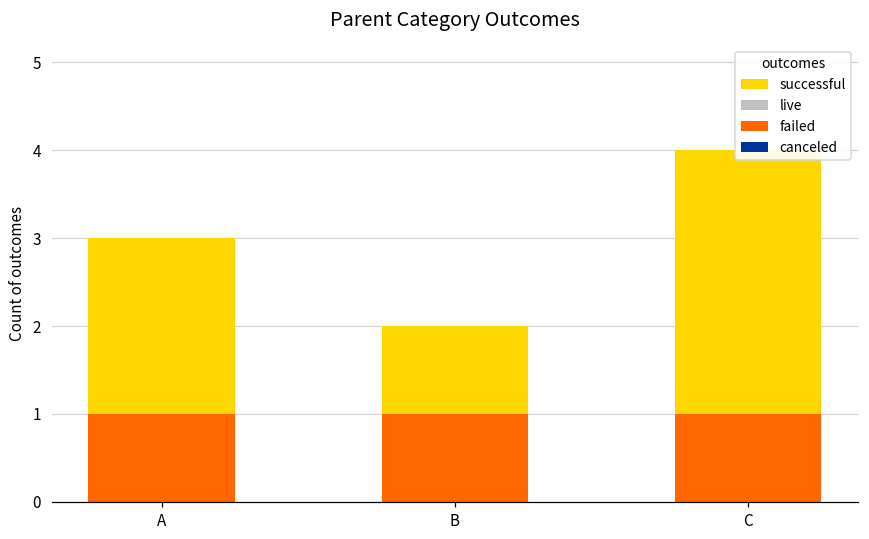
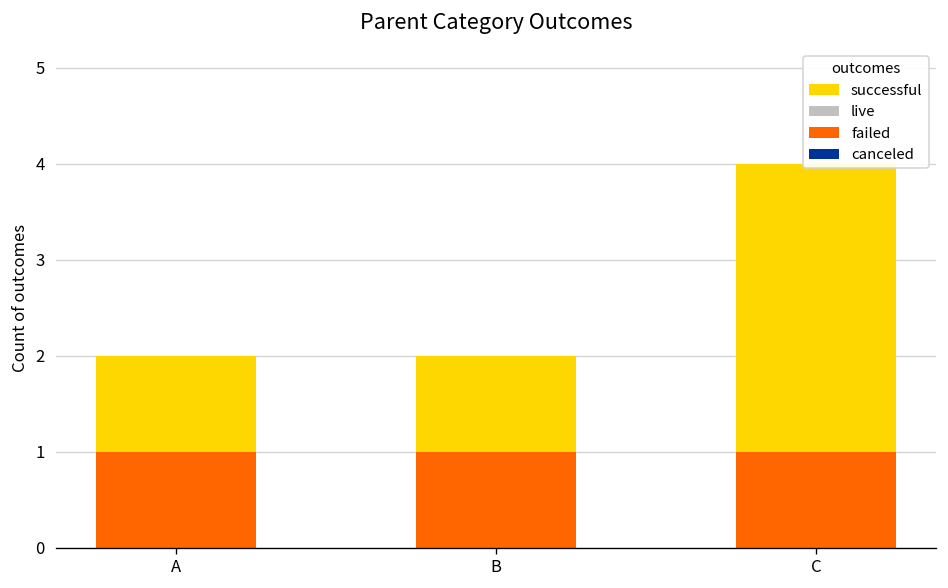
  {
    "canceled": {
      "A": 0,
      "B": 0,
      "C": 0
    },
    "live": {
      "A": 1,
      "B": 1,
      "C": 1
    },
    "successful": {
-     "A": 2,
+     "A": 1,
      "B": 1
    }
  }
